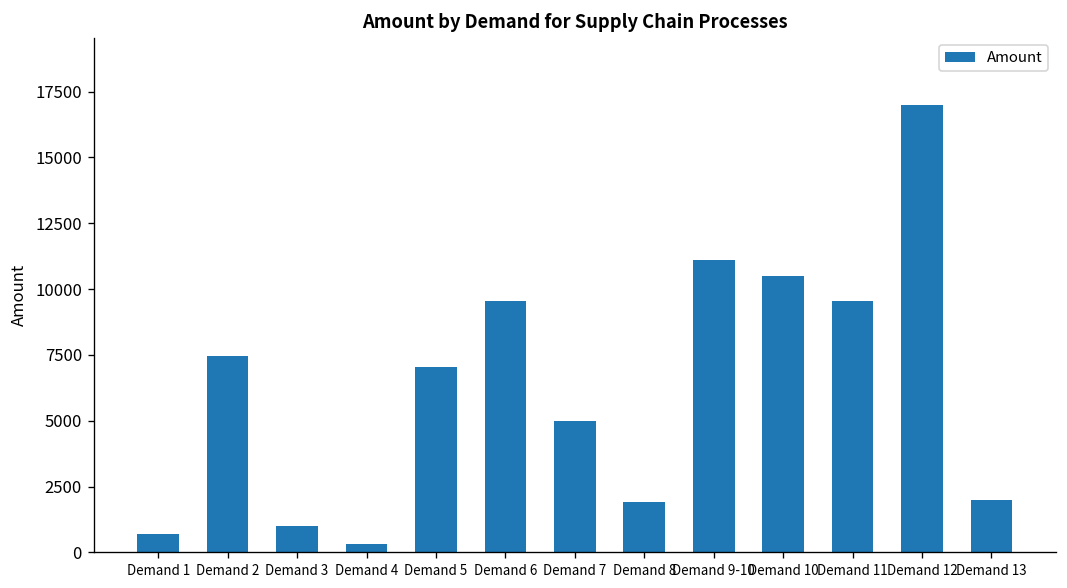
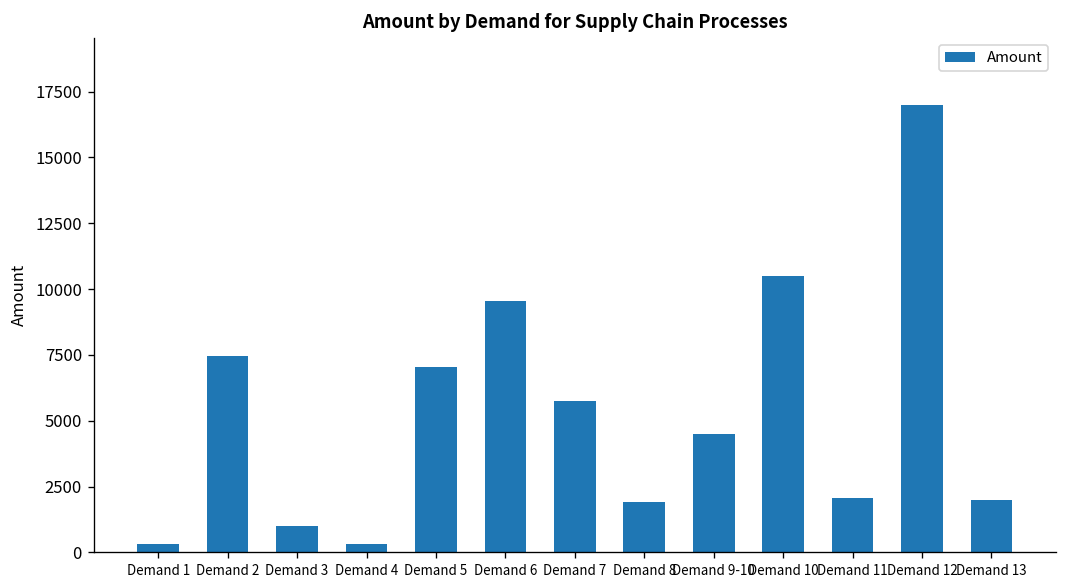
  {
-   "Demand 1": 700,
+   "Demand 1": 300,
    "Demand 2": 7400,
    "Demand 3": 1000,
    "Demand 4": 300,
    "Demand 5": 7000,
    "Demand 6": 9500,
-   "Demand 7": 5000,
+   "Demand 7": 5700,
    "Demand 8": 1900,
-   "Demand 9-10": 11100,
+   "Demand 9-10": 4500,
    "Demand 10": 10500,
-   "Demand 11": 9500,
+   "Demand 11": 2100,
    "Demand 12": 17000,
    "Demand 13": 2000
  }
